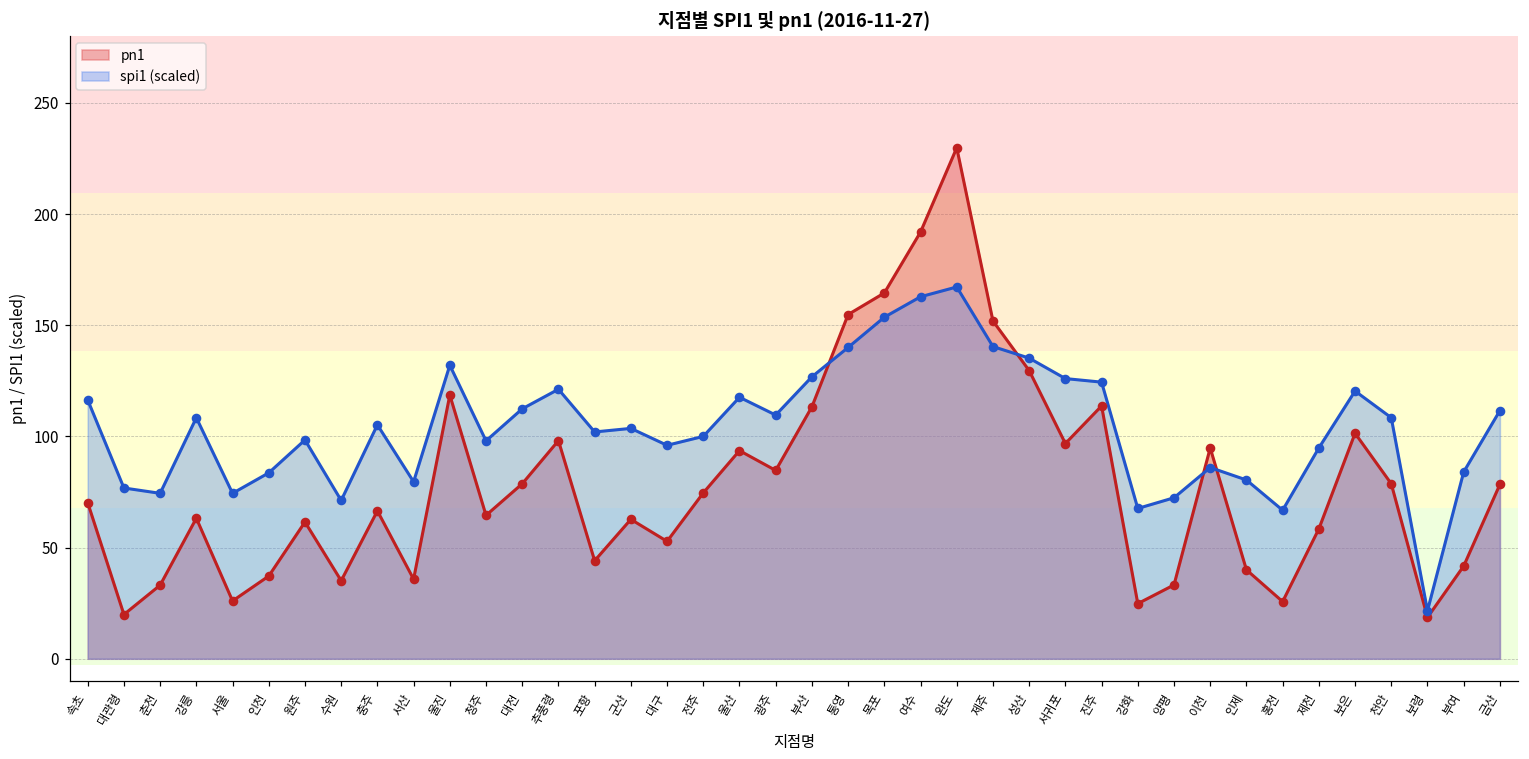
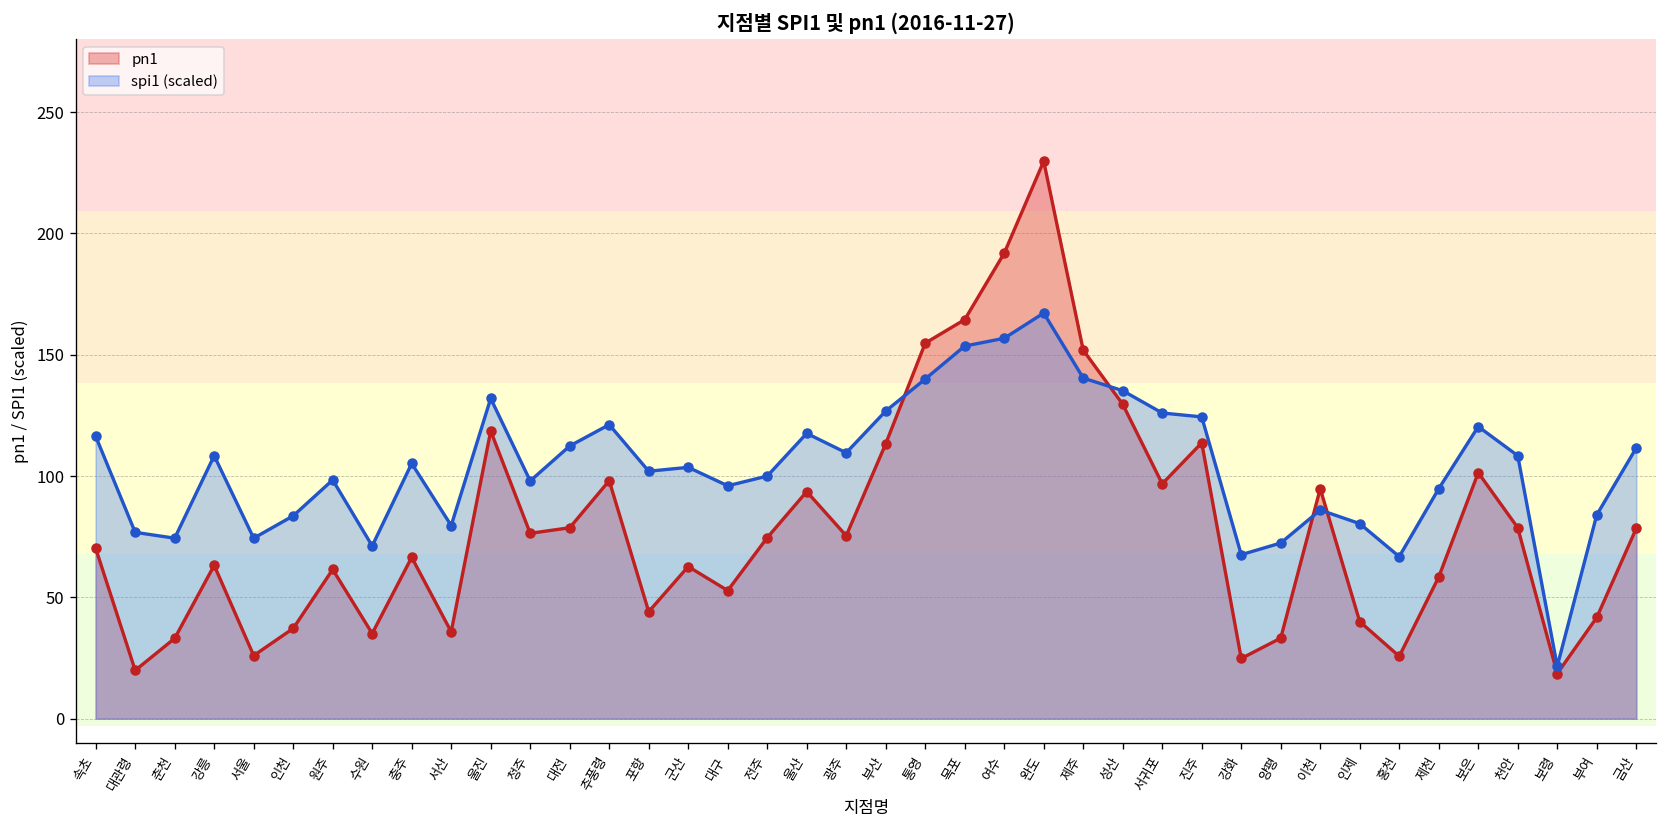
  {
    "pn1": {
      "속초": 70,
      "대관령": 20,
      "춘천": 33,
      "강릉": 63,
      "서울": 26,
      "인천": 37,
      "원주": 62,
      "수원": 35,
      "충주": 67,
      "서산": 36,
      "울진": 119,
-     "청주": 65,
+     "청주": 76,
      "대전": 79,
      "추풍령": 98,
      "포항": 44,
      "군산": 63,
      "대구": 53,
      "전주": 75,
      "울산": 94,
-     "광주": 85,
+     "광주": 75,
      "부산": 113,
      "통영": 155,
      "목포": 165,
      "여수": 192,
      "완도": 230,
      "제주": 152,
      "성산": 130,
      "서귀포": 97,
      "진주": 114,
      "강화": 25,
      "양평": 33,
      "이천": 95,
      "인제": 40,
      "홍천": 26,
      "제천": 58,
      "보은": 101,
      "천안": 79,
      "보령": 19,
      "부여": 42,
      "금산": 78
    },
    "spi1 (scaled)": {
      "속초": 116,
      "대관령": 77,
      "춘천": 74,
      "강릉": 108,
      "서울": 74,
      "인천": 84,
      "원주": 98,
      "수원": 71,
      "충주": 105,
      "서산": 80,
      "울진": 132,
      "청주": 98,
      "대전": 112,
      "추풍령": 121,
      "포항": 102,
      "군산": 104,
      "대구": 96,
      "전주": 100,
      "울산": 118,
      "광주": 110,
      "부산": 127,
      "통영": 140,
      "목포": 154,
-     "여수": 163,
+     "여수": 157,
      "완도": 167,
      "제주": 140,
      "성산": 135,
      "서귀포": 126,
      "진주": 124,
      "강화": 68,
      "양평": 72,
      "이천": 86,
      "인제": 80,
      "홍천": 67,
      "제천": 95,
      "보은": 120,
      "천안": 108,
      "보령": 22,
      "부여": 84,
      "금산": 112
    }
  }
